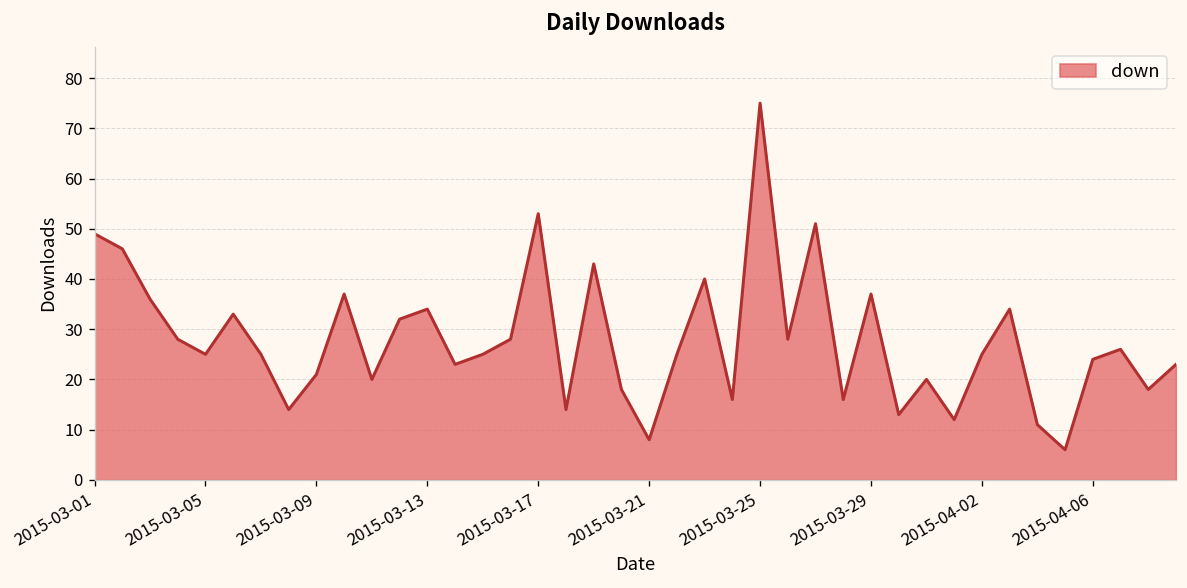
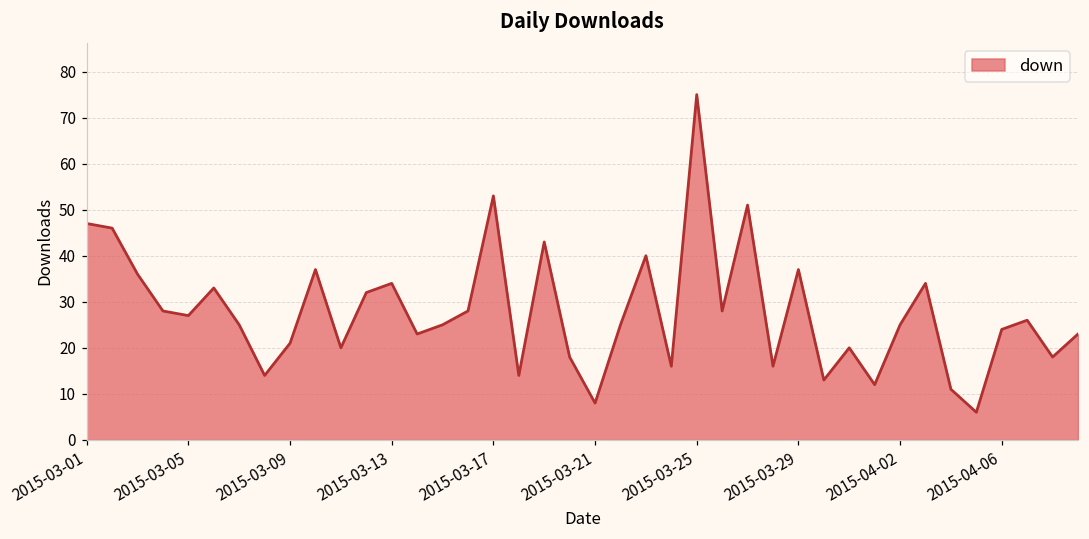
  {
-   "2015-03-01": 49,
-   "2015-03-05": 25,
+   "2015-03-01": 47,
+   "2015-03-05": 27,
    "2015-03-09": 21,
    "2015-03-13": 34,
    "2015-03-17": 53,
    "2015-03-21": 8,
    "2015-03-25": 75,
    "2015-03-29": 37,
    "2015-04-02": 25,
    "2015-04-06": 24
  }
